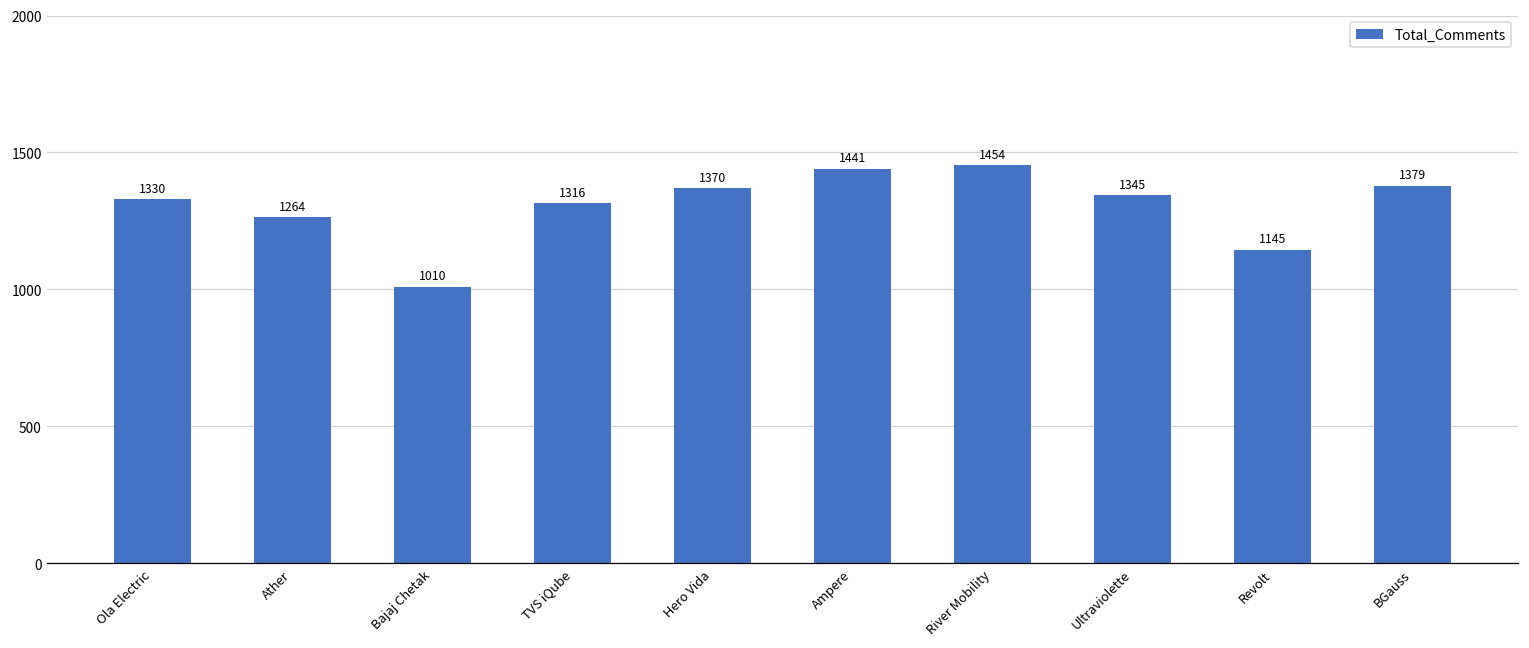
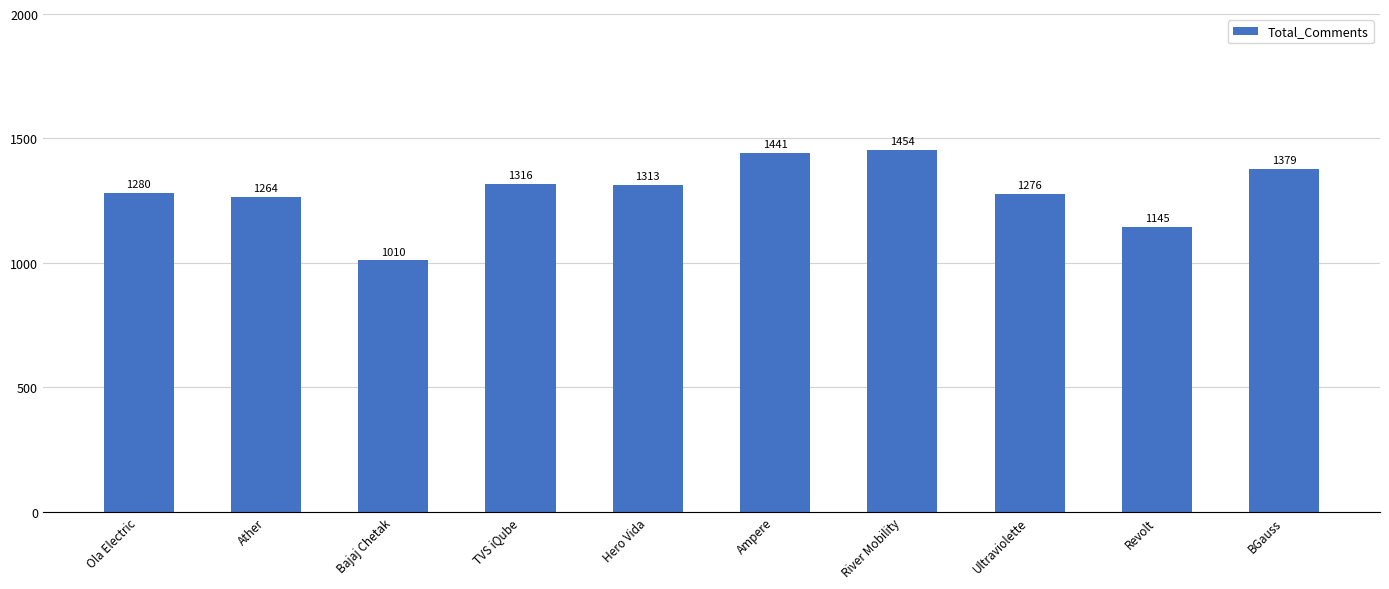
  {
-   "Ola Electric": 1330,
+   "Ola Electric": 1280,
    "Ather": 1264,
    "Bajaj Chetak": 1010,
    "TVS iQube": 1316,
-   "Hero Vida": 1370,
+   "Hero Vida": 1313,
    "Ampere": 1441,
    "River Mobility": 1454,
-   "Ultraviolette": 1345,
+   "Ultraviolette": 1276,
    "Revolt": 1145,
    "BGauss": 1379
  }
